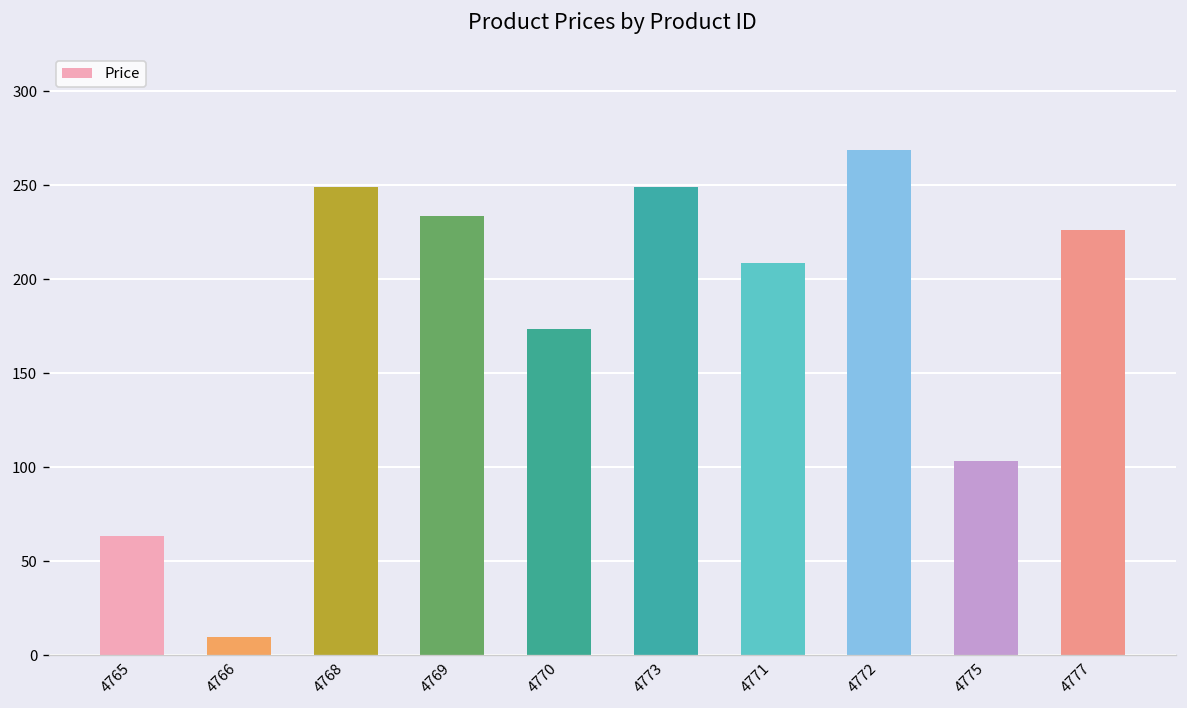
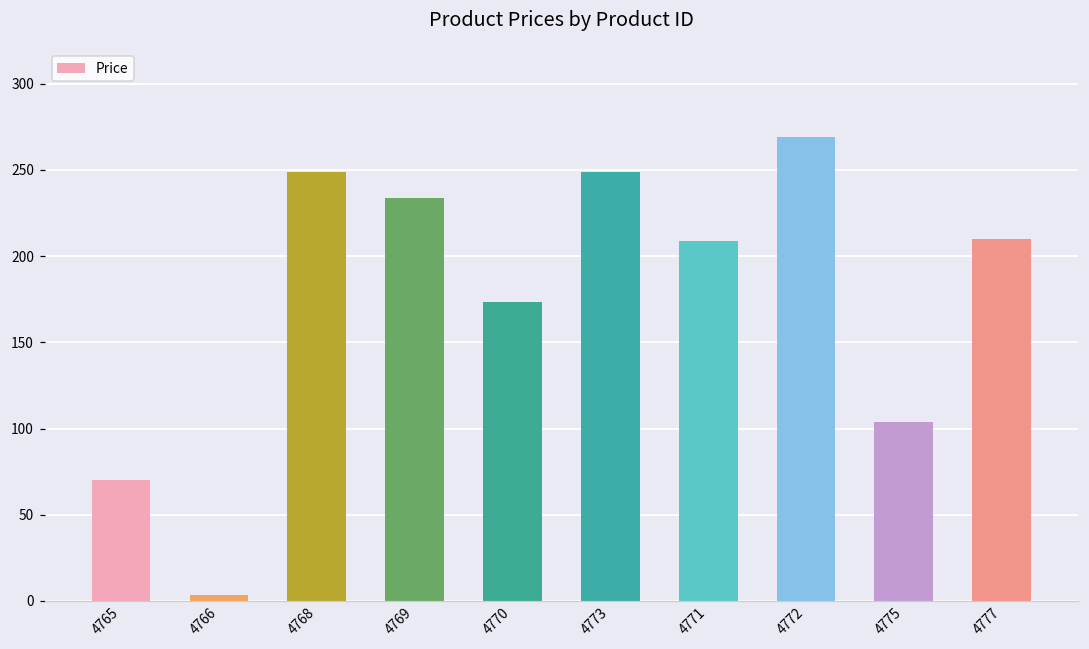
  {
-   "4765": 64,
-   "4766": 10,
+   "4765": 70,
+   "4766": 4,
    "4768": 249,
    "4769": 234,
    "4770": 173,
    "4773": 249,
    "4771": 209,
    "4772": 269,
    "4775": 104,
-   "4777": 227
+   "4777": 210
  }
